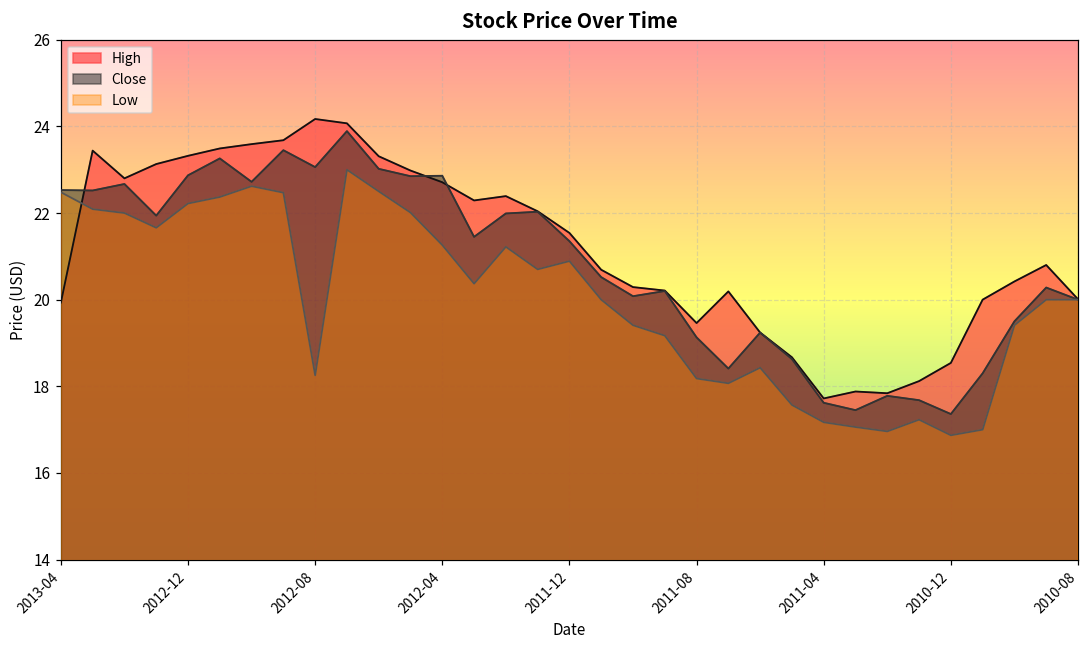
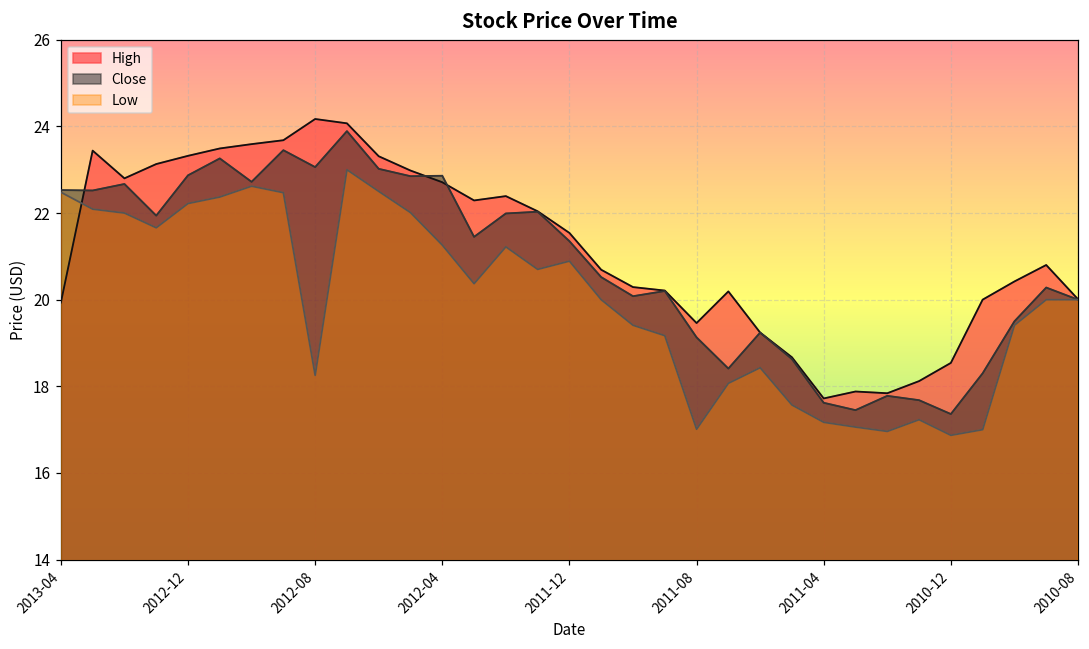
  {
    "High": {
      "2013-04": 19.9,
      "2012-12": 23.3,
      "2012-08": 24.2,
      "2012-04": 22.7,
      "2011-12": 21.5,
      "2011-08": 19.5,
      "2011-04": 17.7,
      "2010-12": 18.5
    },
    "Close": {
      "2012-12": 22.9,
      "2012-08": 23.1,
      "2012-04": 22.9,
      "2011-12": 21.4,
      "2011-08": 19.1,
      "2011-04": 17.6,
      "2010-12": 17.4
    },
    "Low": {
      "2012-12": 22.2,
      "2012-08": 18.3,
      "2012-04": 21.3,
      "2011-12": 20.9,
-     "2011-08": 18.2,
+     "2011-08": 17.0,
      "2011-04": 17.2,
      "2010-12": 16.9
    }
  }
